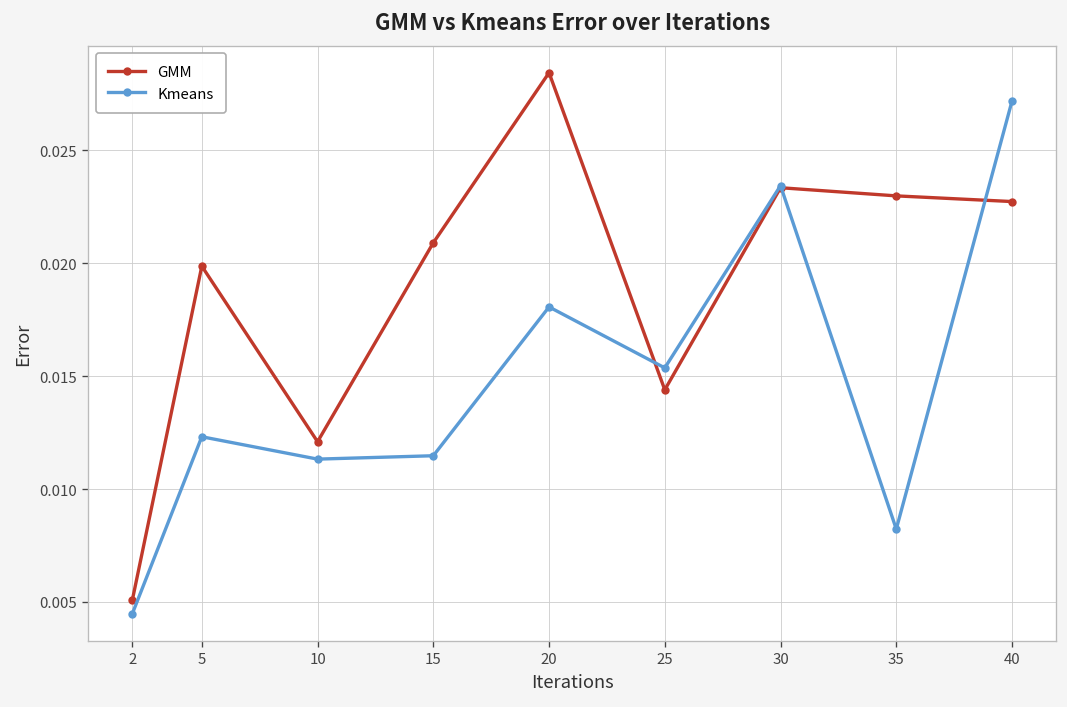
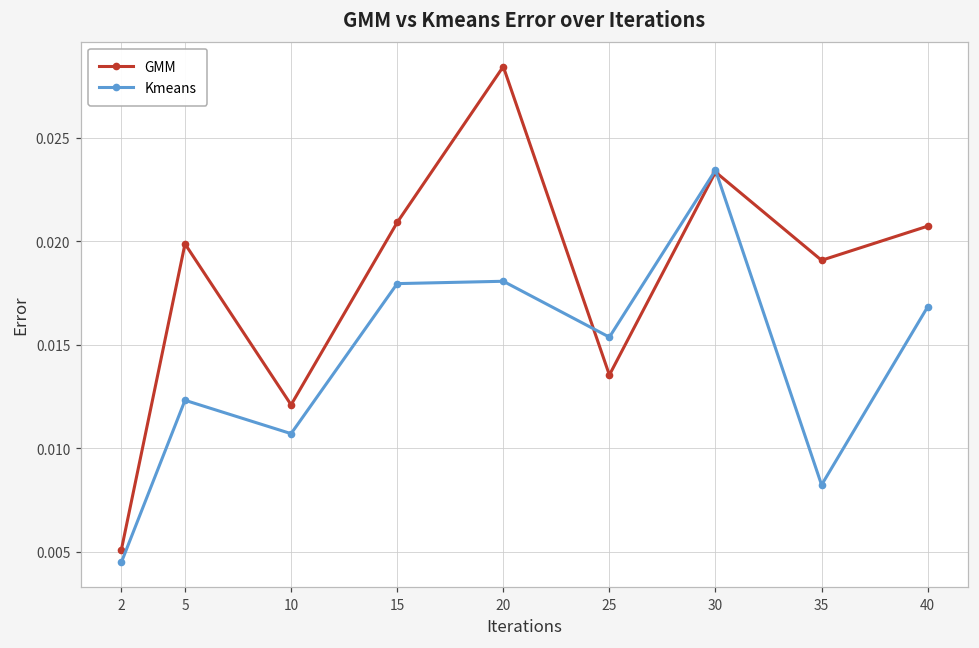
  {
    "GMM": {
      "2": 0.0051,
      "5": 0.0199,
      "10": 0.0121,
      "15": 0.0209,
      "20": 0.0284,
-     "25": 0.0144,
-     "35": 0.0230,
-     "40": 0.0227
+     "25": 0.0135,
+     "35": 0.0191,
+     "40": 0.0207
    },
    "Kmeans": {
      "2": 0.0045,
      "5": 0.0123,
-     "10": 0.0113,
-     "15": 0.0115,
+     "10": 0.0107,
+     "15": 0.0179,
      "20": 0.0181,
      "25": 0.0154,
      "35": 0.0082,
-     "40": 0.0272
+     "40": 0.0168
    }
  }
